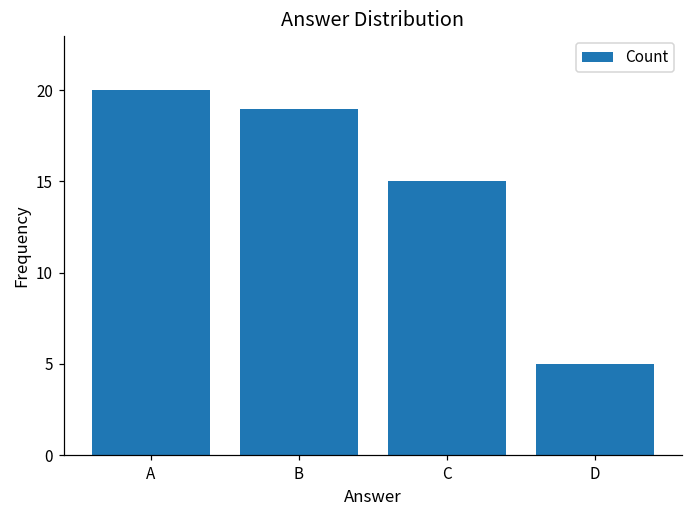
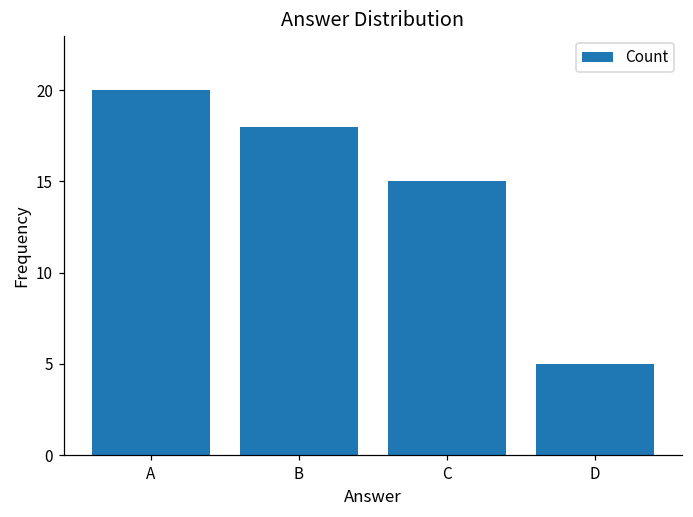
  {
    "A": 20,
-   "B": 19,
+   "B": 18,
    "C": 15,
    "D": 5
  }
